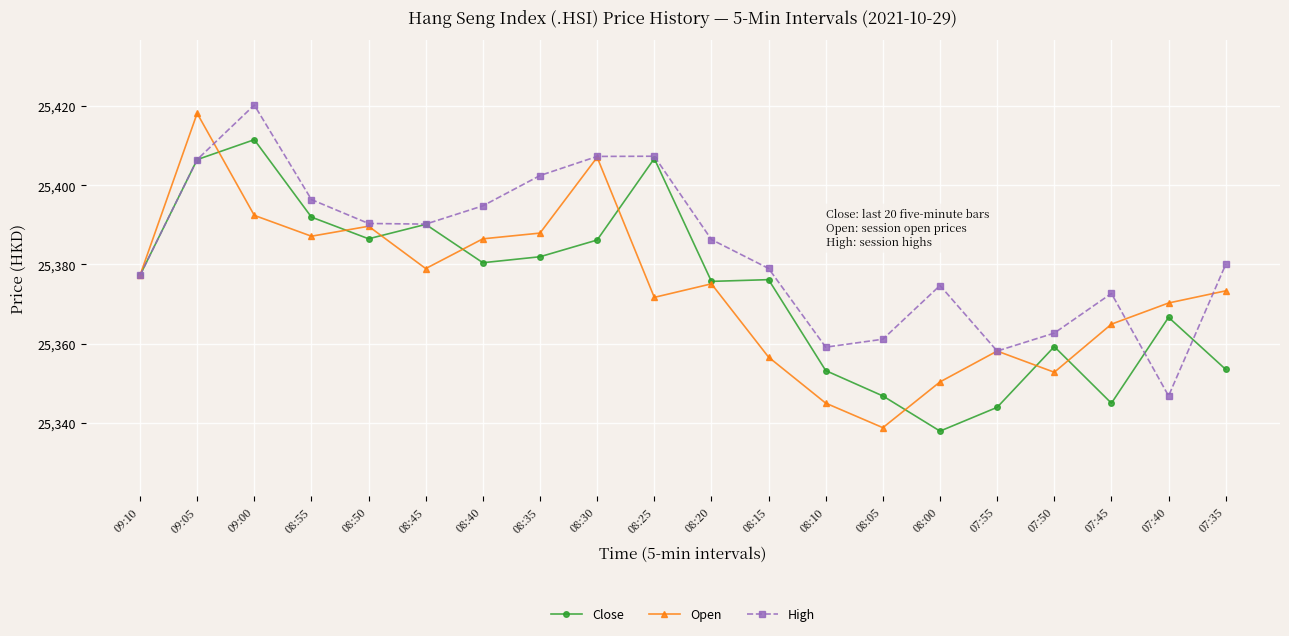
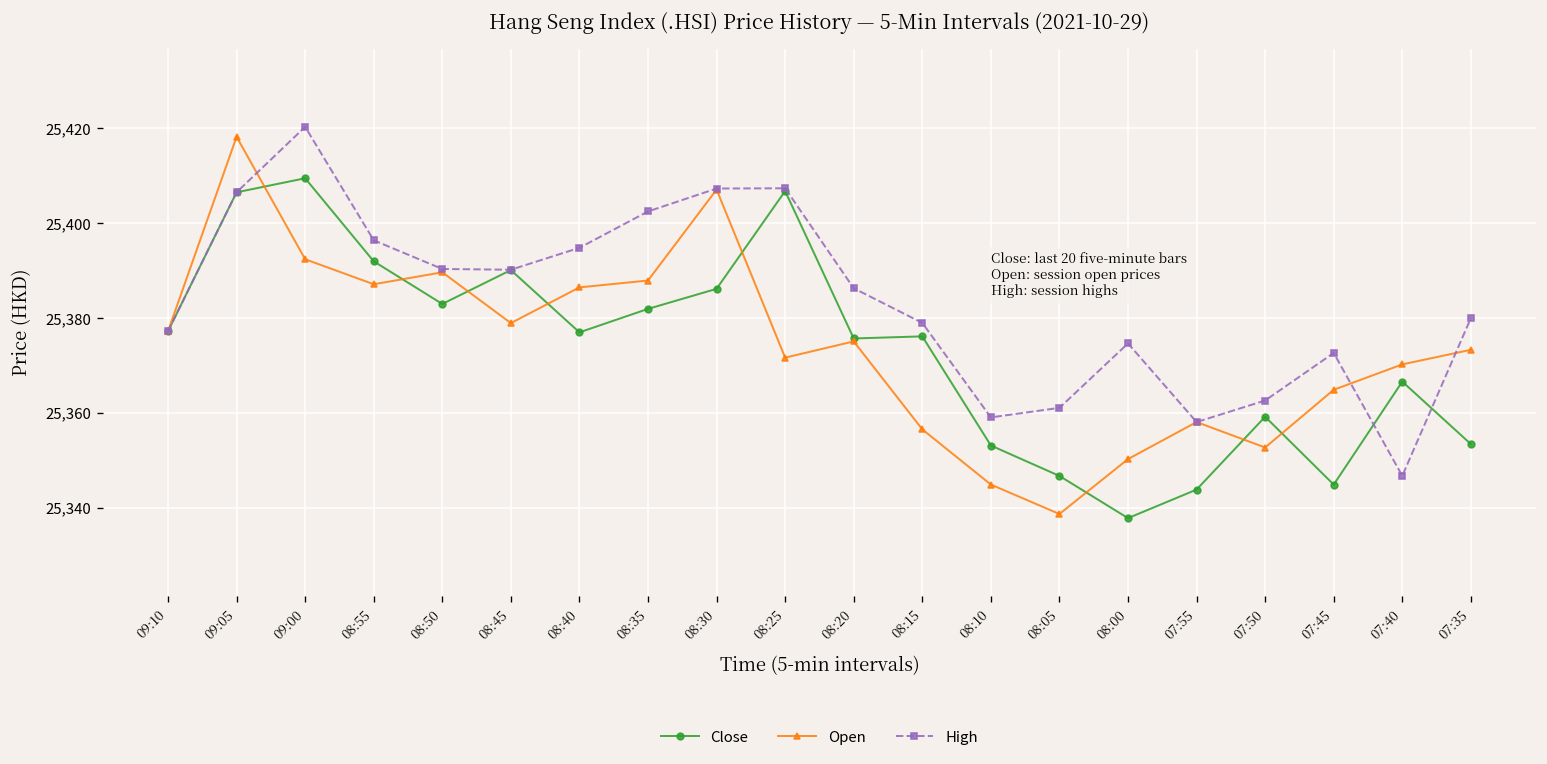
  {
    "Close": {
-     "09:00": "25,412",
+     "09:00": "25,409",
      "08:55": "25,392",
-     "08:50": "25,386",
-     "08:40": "25,380",
+     "08:50": "25,383",
+     "08:40": "25,377",
      "08:35": "25,382",
      "08:30": "25,386",
      "08:15": "25,376",
      "08:10": "25,353",
      "08:05": "25,347",
      "08:00": "25,338",
      "07:55": "25,344",
      "07:50": "25,359",
      "07:45": "25,345",
      "07:40": "25,367",
      "07:35": "25,353"
    },
    "Open": {
      "09:05": "25,418",
      "09:00": "25,392",
      "08:55": "25,387",
      "08:50": "25,390",
      "08:45": "25,379",
      "08:40": "25,386",
      "08:35": "25,388",
      "08:25": "25,372",
      "08:15": "25,357",
      "08:10": "25,345",
      "08:05": "25,339",
      "08:00": "25,350",
      "07:50": "25,353",
      "07:45": "25,365",
      "07:40": "25,370",
      "07:35": "25,373"
    },
    "High": {
      "09:00": "25,420",
      "08:55": "25,396",
      "08:50": "25,390",
      "08:40": "25,395",
      "08:35": "25,402",
      "08:20": "25,386",
      "08:15": "25,379",
      "08:10": "25,359",
      "08:05": "25,361",
      "08:00": "25,375",
      "07:50": "25,363",
      "07:45": "25,373",
      "07:40": "25,347",
      "07:35": "25,380"
    }
  }
